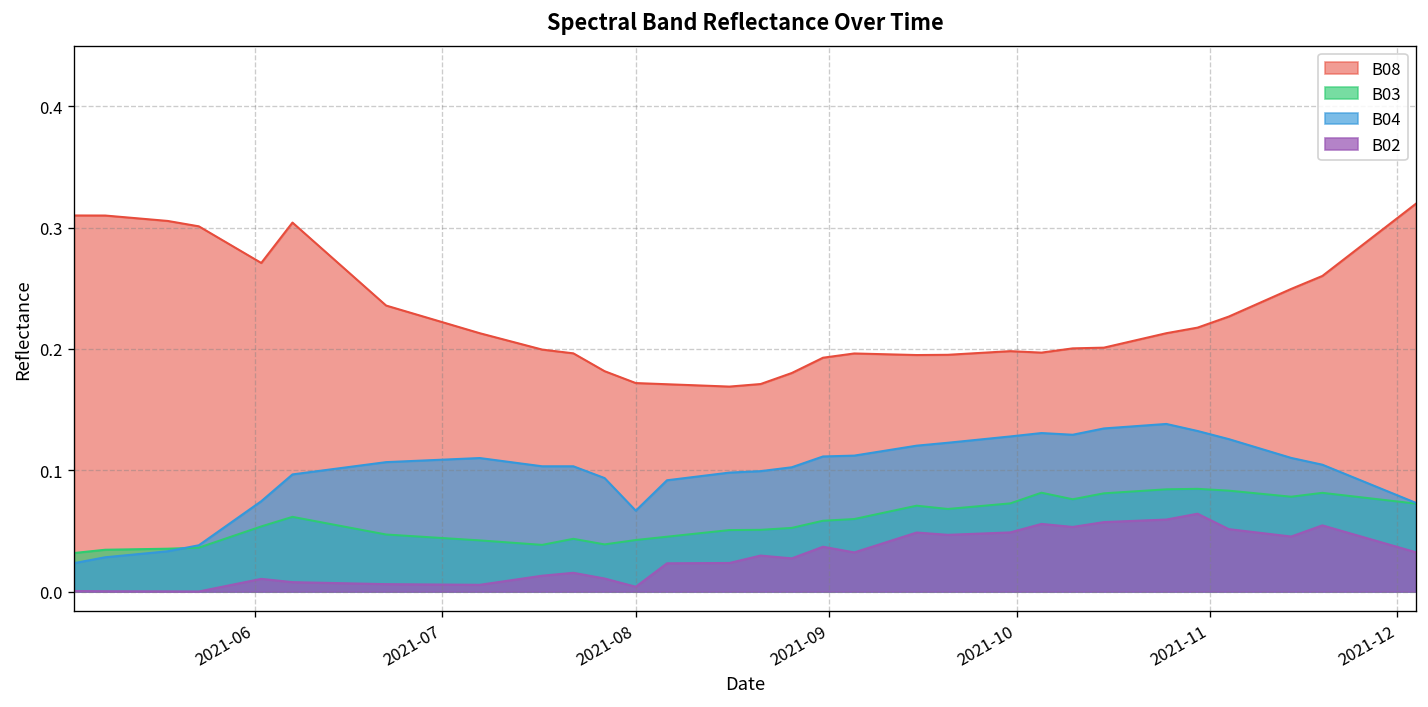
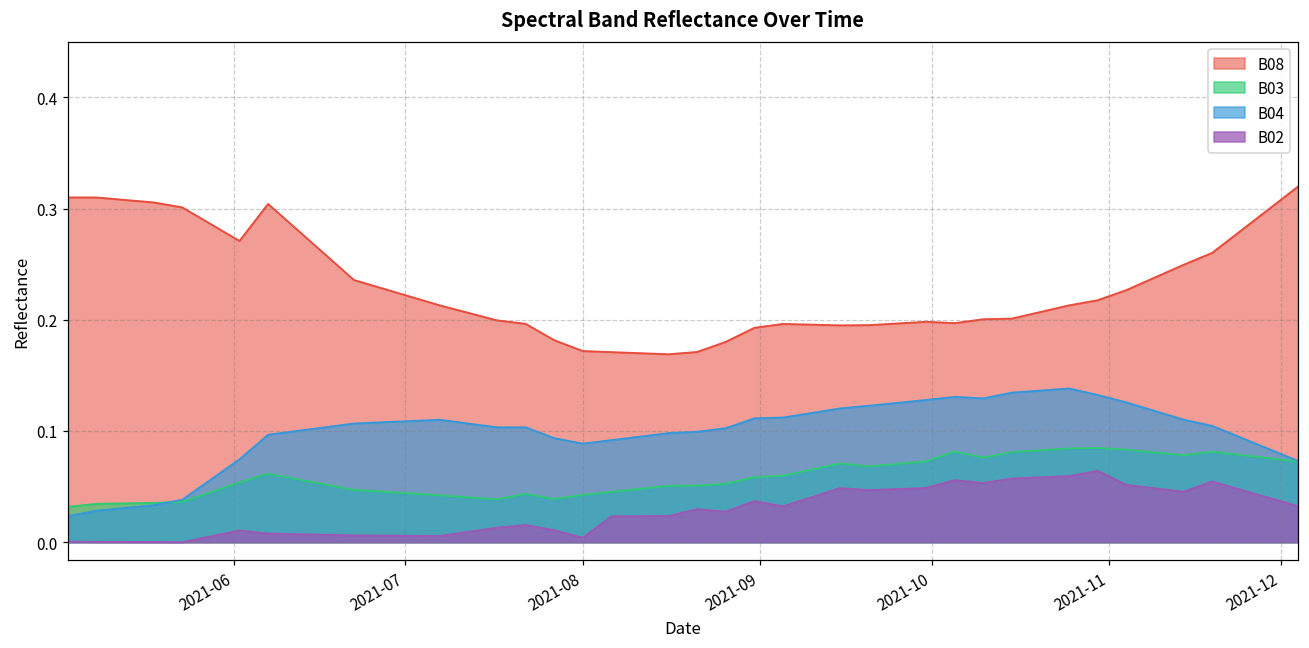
  {
    "B08": {
      "2021-08": 0.172
    },
    "B03": {
      "2021-08": 0.043
    },
    "B04": {
-     "2021-08": 0.067
+     "2021-08": 0.089
    },
    "B02": {
      "2021-08": 0.004
    }
  }
